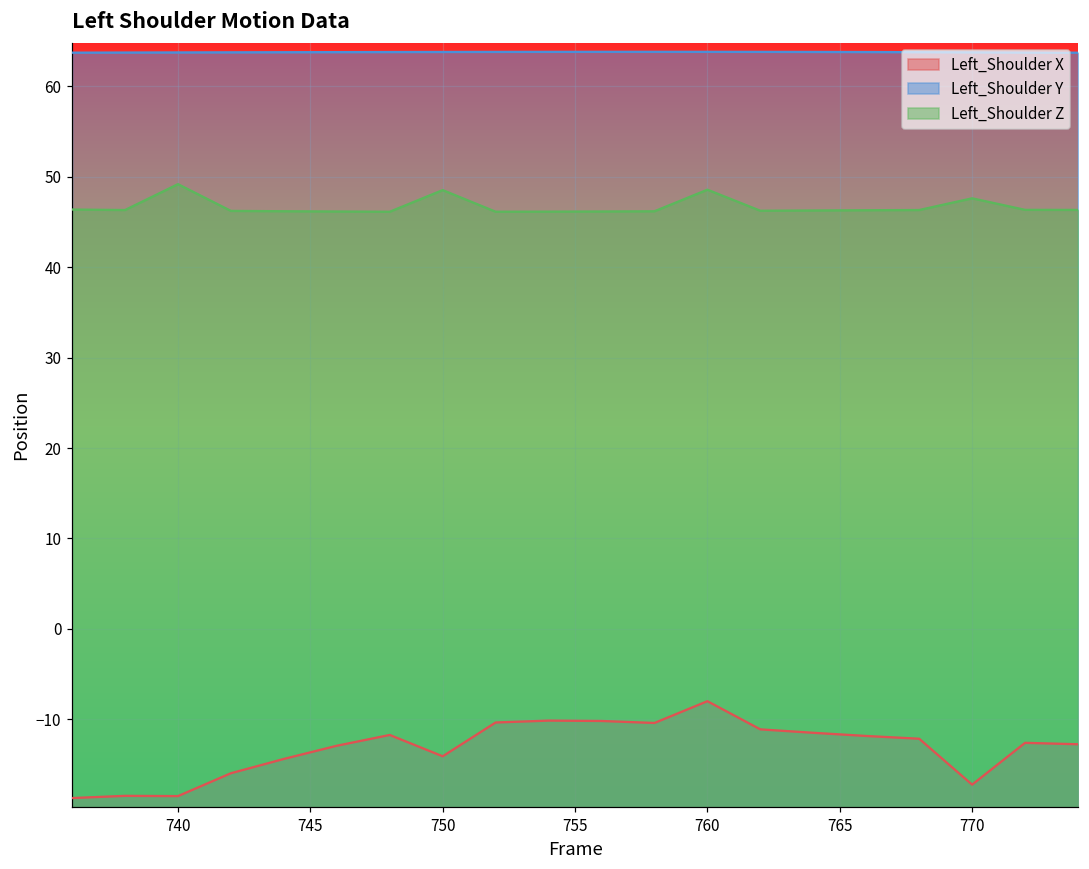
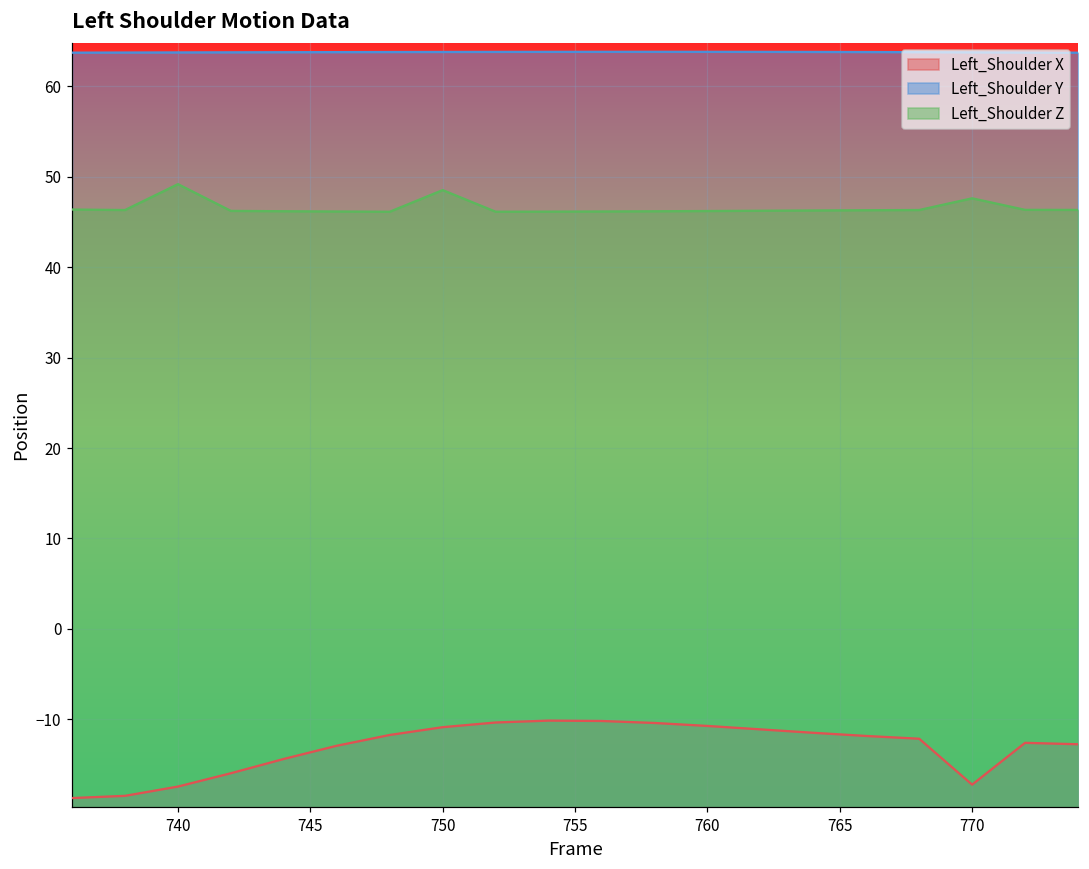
  {
    "Left_Shoulder X": {
-     "740": -18,
-     "750": -14,
-     "760": -8,
+     "740": -17,
+     "750": -11,
+     "760": -11,
      "770": -17
    },
    "Left_Shoulder Y": {
      "740": 64,
      "750": 64,
      "760": 64
    },
    "Left_Shoulder Z": {
      "740": 49,
      "750": 49,
-     "760": 49,
+     "760": 46,
      "770": 48
    }
  }
